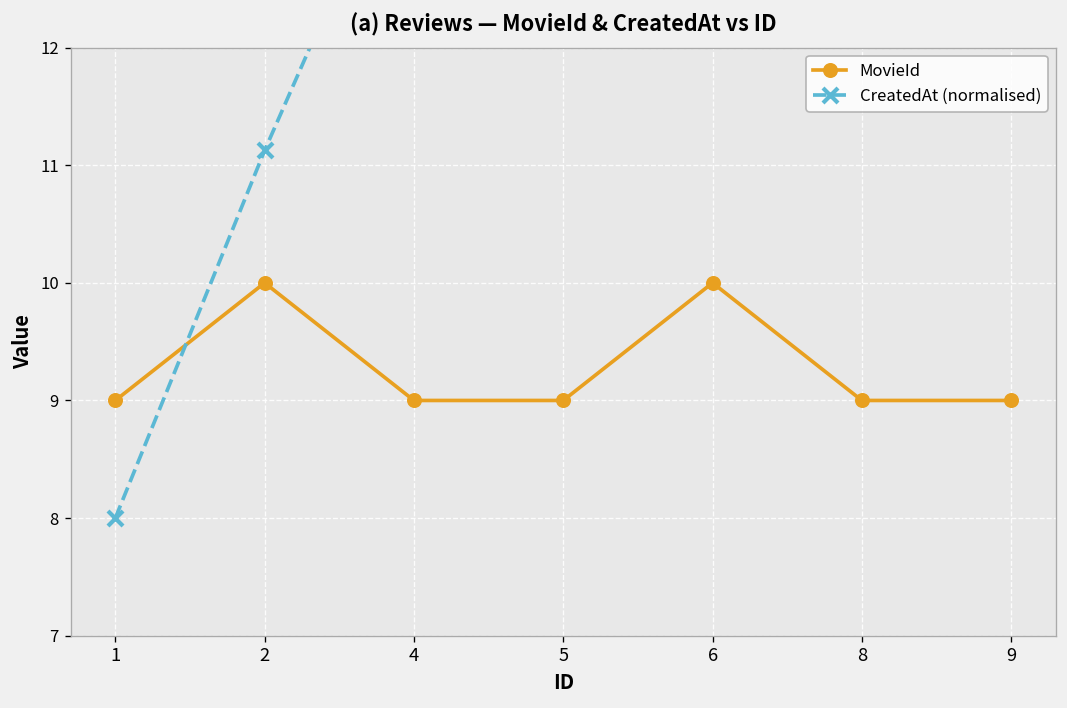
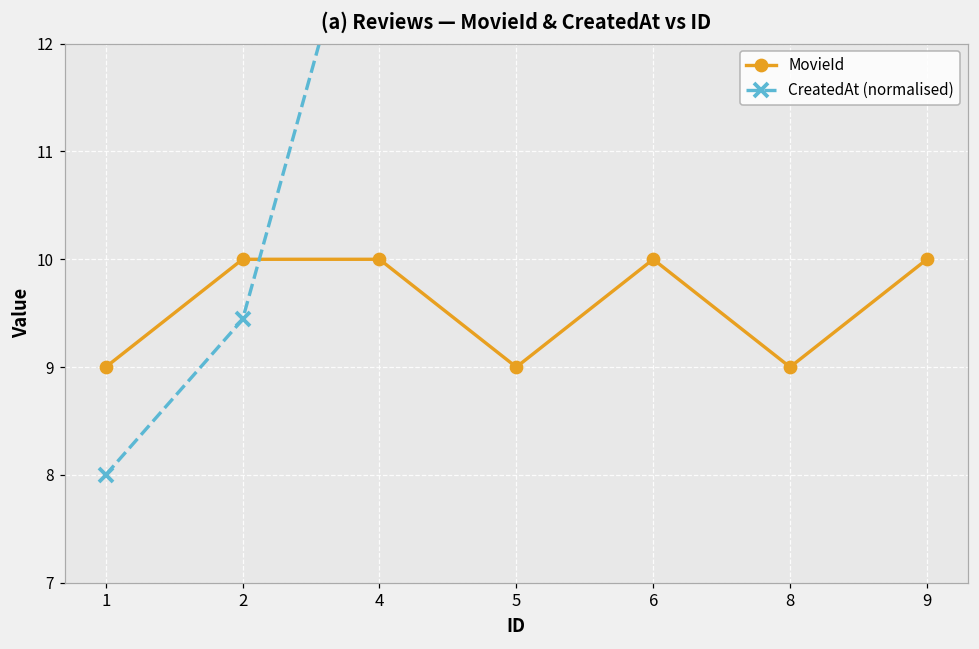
  {
    "MovieId": {
      "1": 9,
      "2": 10,
-     "4": 9,
+     "4": 10,
      "5": 9,
      "6": 10,
      "8": 9,
-     "9": 9
+     "9": 10
    },
    "CreatedAt (normalised)": {
      "1": 8.0,
-     "2": 11.1
+     "2": 9.4
    }
  }
